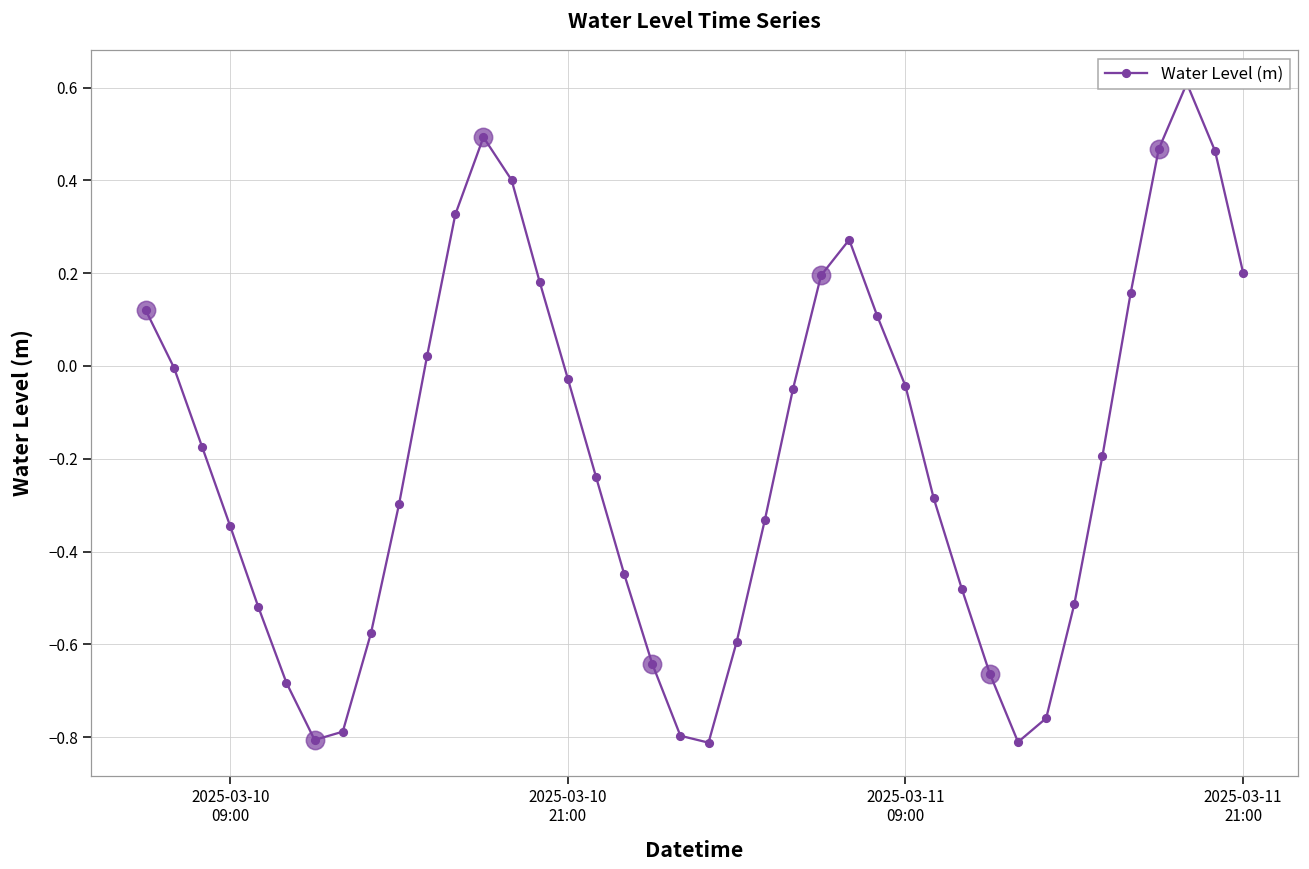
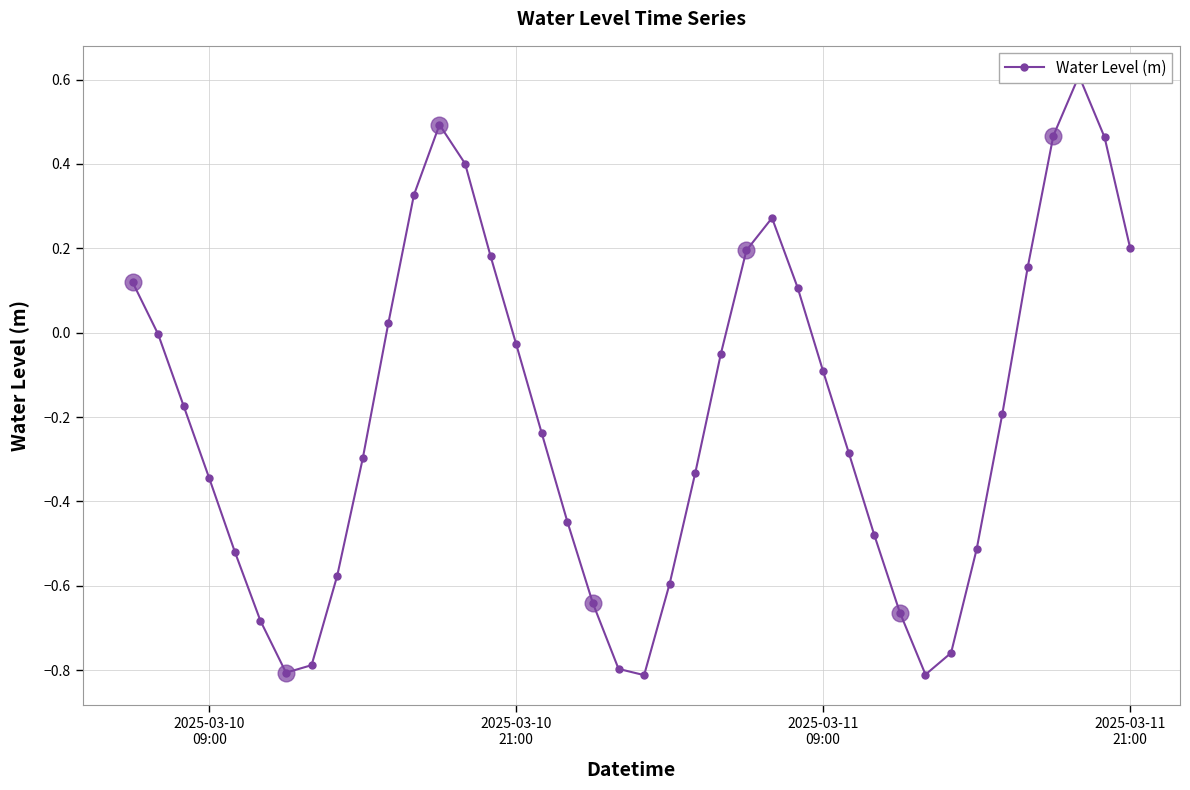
  {
    "Water Level (m)": {
      "2025-03-10 09:00": -0.35,
      "2025-03-10 21:00": -0.03,
-     "2025-03-11 09:00": -0.04,
+     "2025-03-11 09:00": -0.09,
      "2025-03-11 21:00": 0.20
    }
  }
